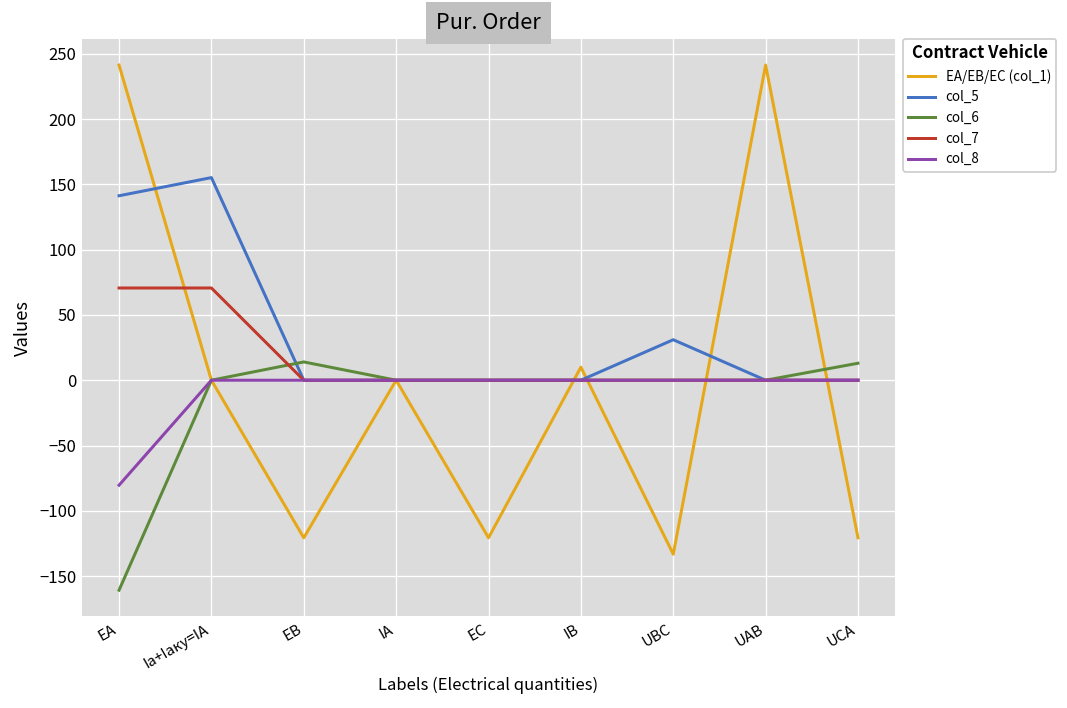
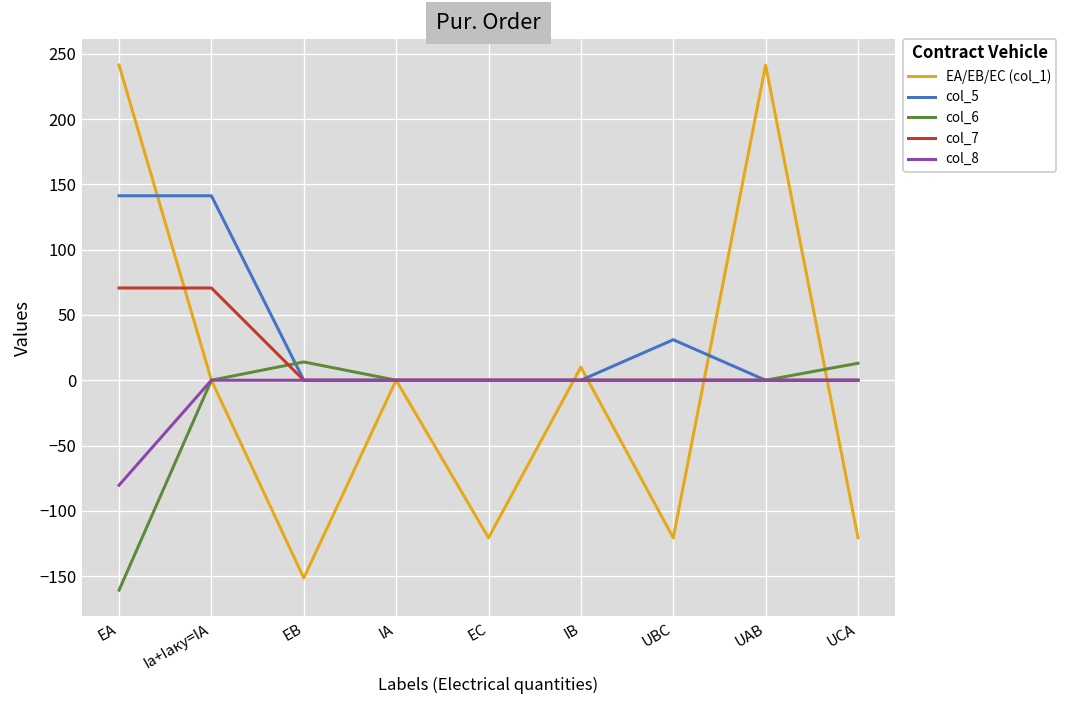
  {
    "EA/EB/EC (col_1)": {
      "EA": 241,
-     "EB": -121,
+     "EB": -151,
      "EC": -121,
      "IB": 10,
-     "UBC": -133,
+     "UBC": -121,
      "UAB": 241,
      "UCA": -121
    },
    "col_5": {
      "EA": 141,
-     "Ia+Iaку=IA": 155,
+     "Ia+Iaку=IA": 141,
      "UBC": 31
    },
    "col_6": {
      "EA": -161,
      "EB": 14,
      "UCA": 13
    },
    "col_7": {
      "EA": 71,
      "Ia+Iaку=IA": 71
    },
    "col_8": {
      "EA": -80
    }
  }
